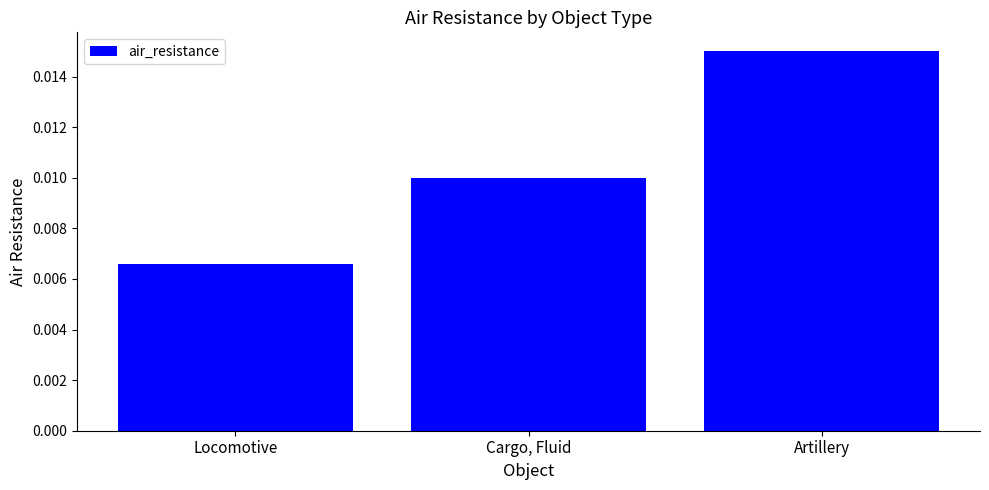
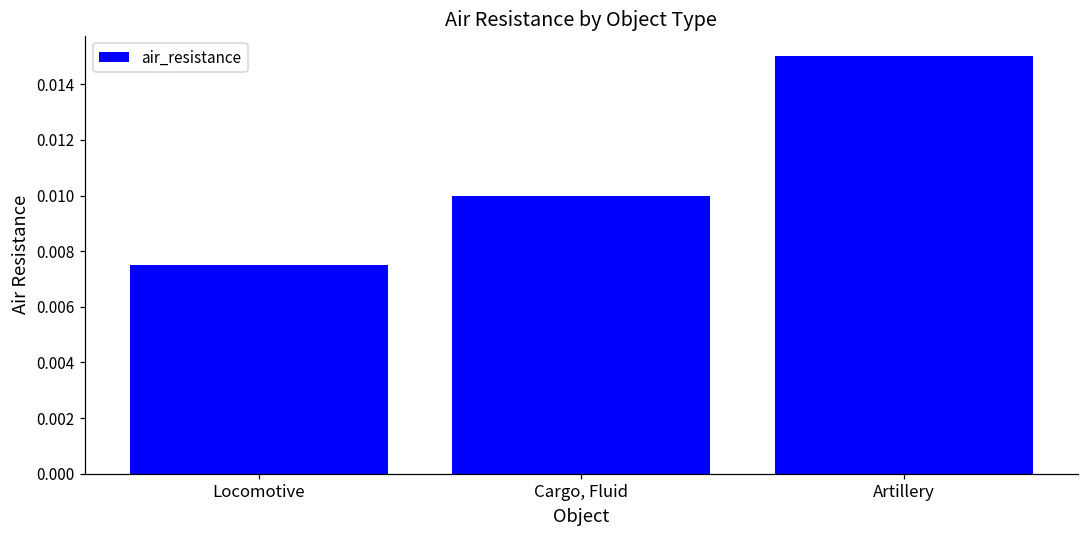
  {
-   "Locomotive": 0.0066,
+   "Locomotive": 0.0075,
    "Cargo, Fluid": 0.0100,
    "Artillery": 0.0150
  }
